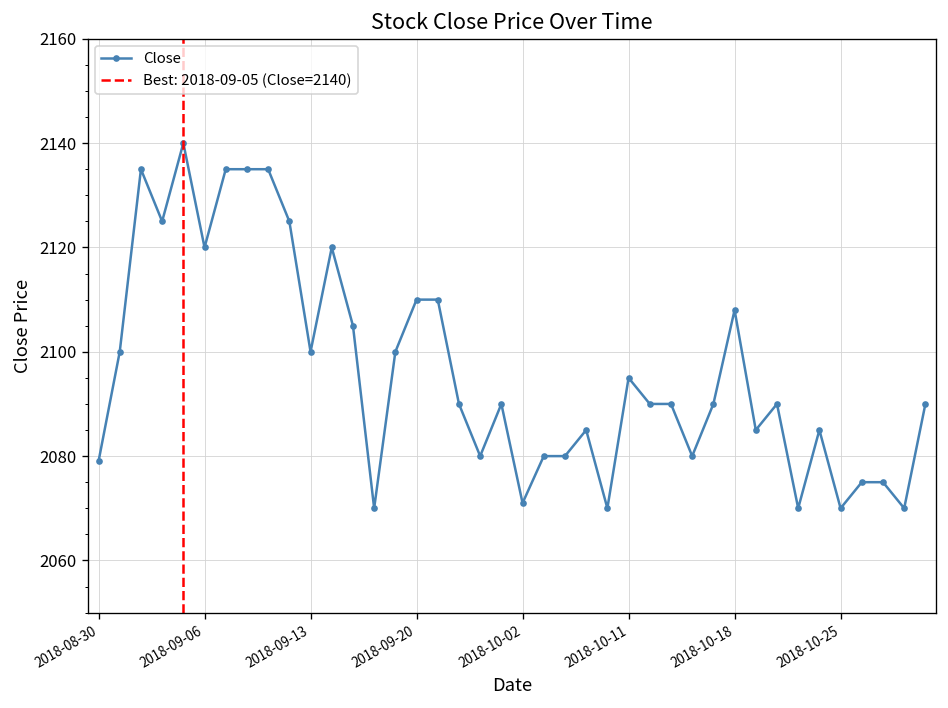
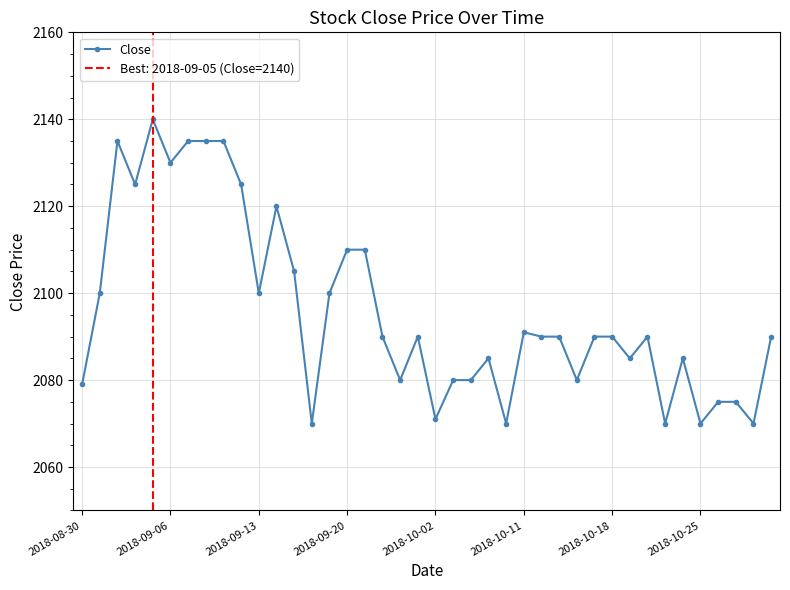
  {
    "2018-08-30": 2079,
-   "2018-09-06": 2120,
+   "2018-09-06": 2130,
    "2018-09-13": 2100,
    "2018-09-20": 2110,
    "2018-10-02": 2071,
-   "2018-10-11": 2095,
-   "2018-10-18": 2108,
+   "2018-10-11": 2091,
+   "2018-10-18": 2090,
    "2018-10-25": 2070
  }
